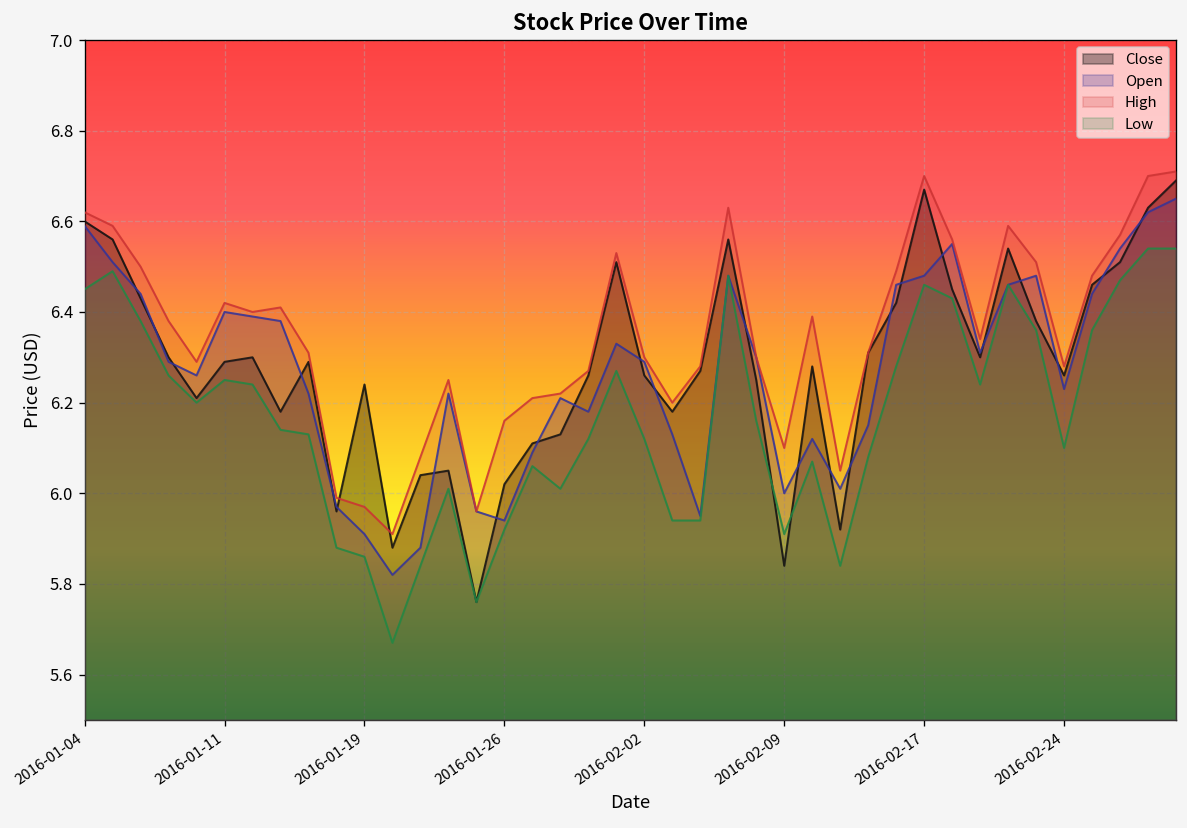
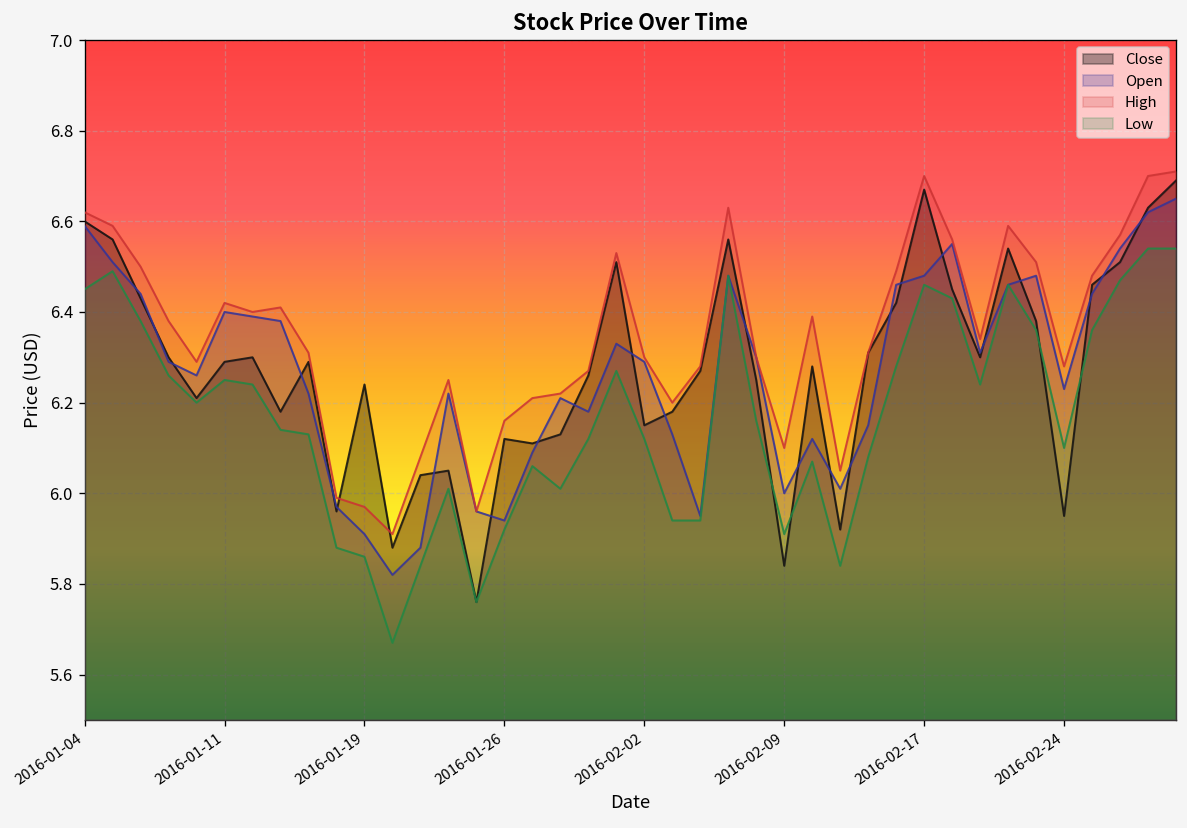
  {
    "Close": {
      "2016-01-04": 6.60,
      "2016-01-11": 6.29,
      "2016-01-19": 6.24,
-     "2016-01-26": 6.02,
-     "2016-02-02": 6.26,
+     "2016-01-26": 6.12,
+     "2016-02-02": 6.15,
      "2016-02-09": 5.84,
      "2016-02-17": 6.67,
-     "2016-02-24": 6.26
+     "2016-02-24": 5.95
    }
  }
